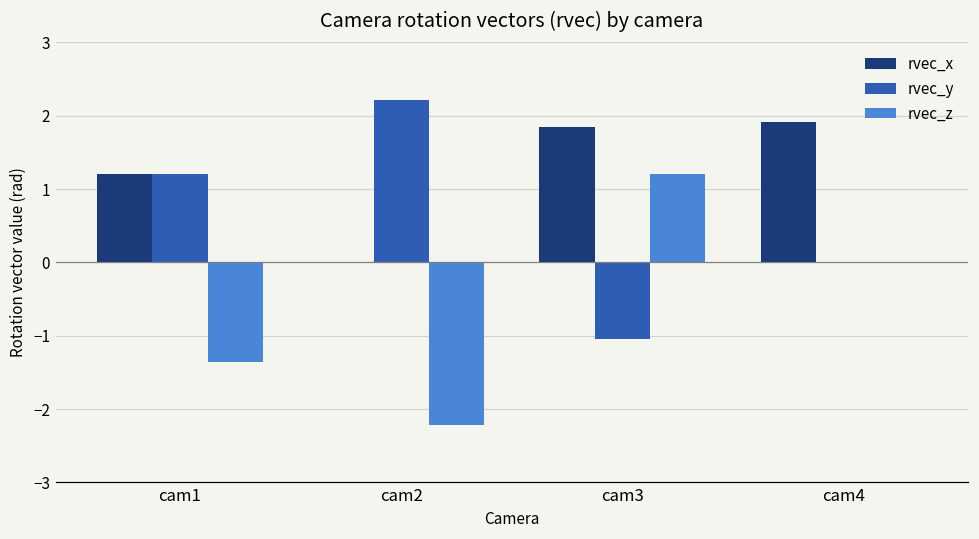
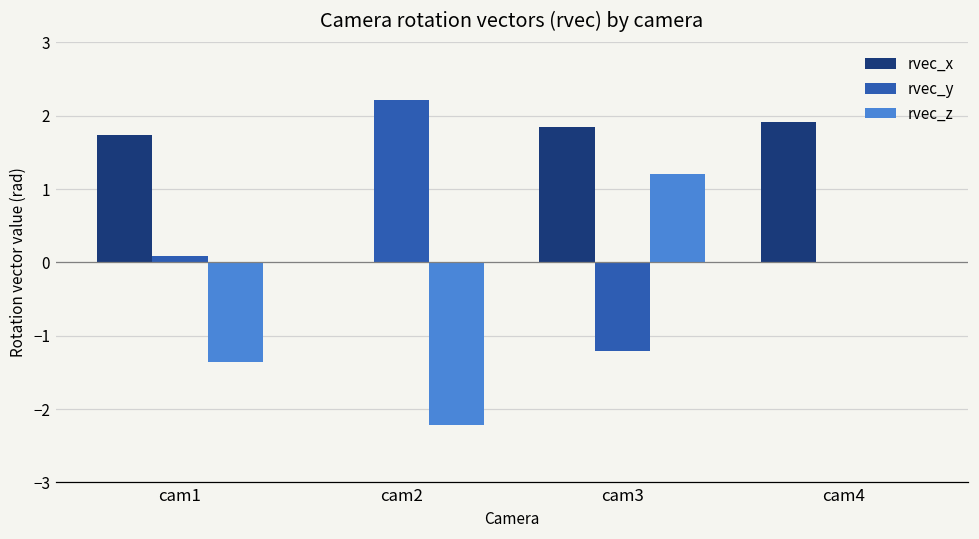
  {
    "rvec_x": {
-     "cam1": 1.2,
+     "cam1": 1.7,
      "cam2": 0.0,
      "cam3": 1.8,
      "cam4": 1.9
    },
    "rvec_y": {
-     "cam1": 1.2,
+     "cam1": 0.1,
      "cam2": 2.2,
-     "cam3": -1.1,
+     "cam3": -1.2,
      "cam4": 0.0
    },
    "rvec_z": {
      "cam1": -1.4,
      "cam2": -2.2,
      "cam3": 1.2,
      "cam4": 0.0
    }
  }
